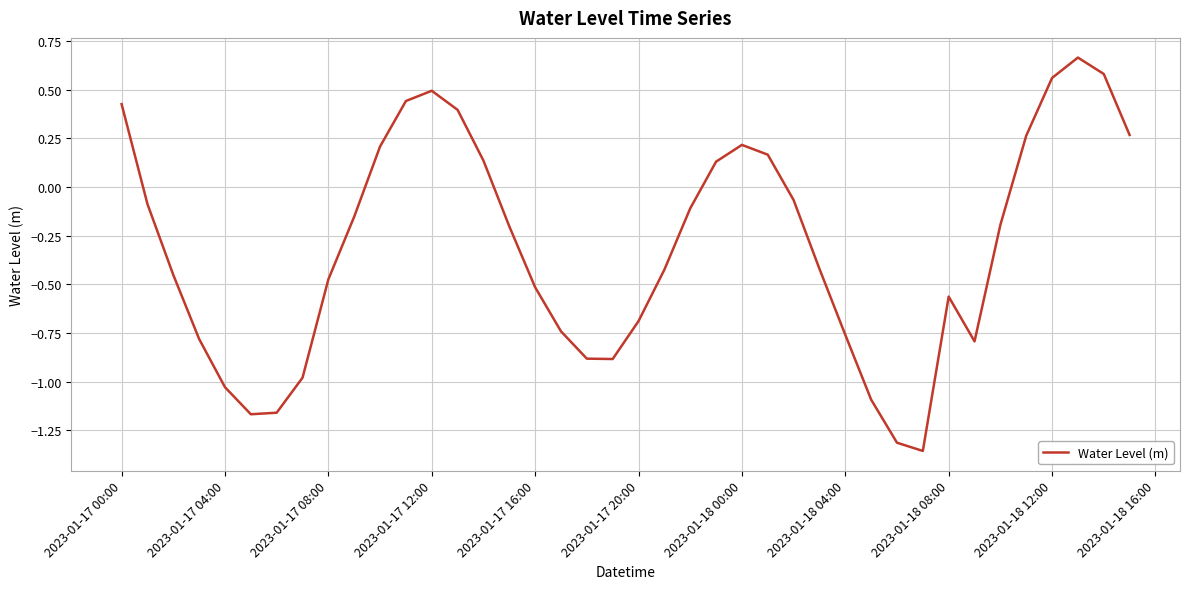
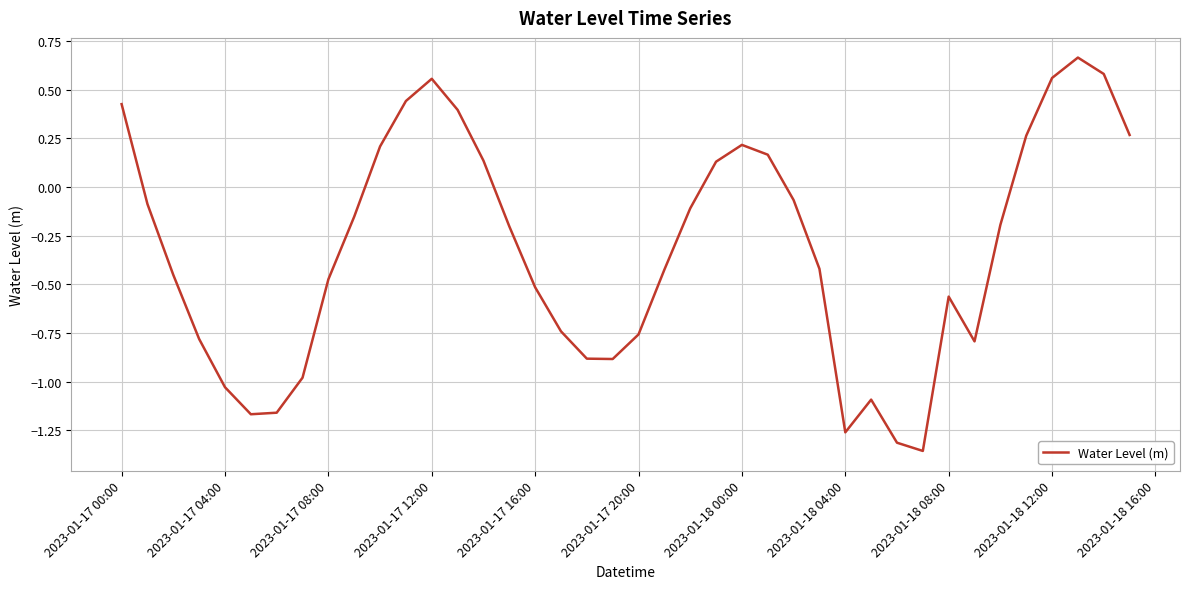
  {
    "2023-01-17 00:00": 0.43,
    "2023-01-17 04:00": -1.03,
    "2023-01-17 08:00": -0.47,
-   "2023-01-17 12:00": 0.49,
+   "2023-01-17 12:00": 0.56,
    "2023-01-17 16:00": -0.52,
-   "2023-01-17 20:00": -0.69,
+   "2023-01-17 20:00": -0.76,
    "2023-01-18 00:00": 0.22,
-   "2023-01-18 04:00": -0.76,
+   "2023-01-18 04:00": -1.26,
    "2023-01-18 08:00": -0.56,
    "2023-01-18 12:00": 0.56
  }
